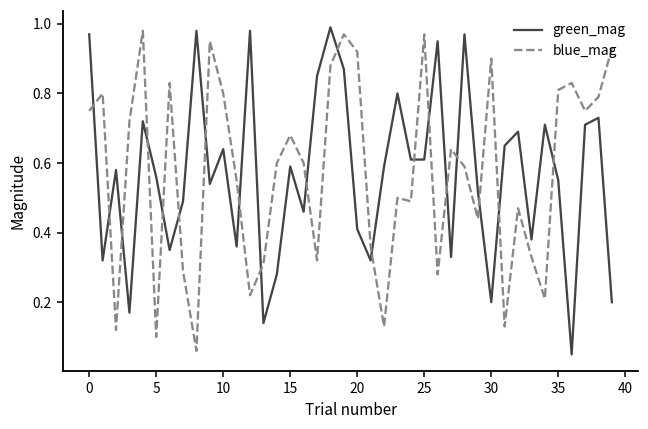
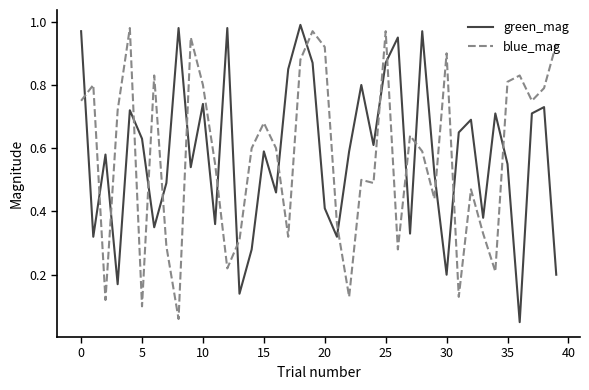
  {
    "green_mag": {
      "0": 0.97,
-     "5": 0.56,
-     "10": 0.64,
+     "5": 0.63,
+     "10": 0.74,
      "15": 0.59,
      "20": 0.41,
-     "25": 0.61,
+     "25": 0.87,
      "30": 0.20,
      "35": 0.55
    },
    "blue_mag": {
      "0": 0.75,
      "5": 0.10,
      "10": 0.80,
      "15": 0.68,
      "20": 0.92,
      "25": 0.97,
      "30": 0.90,
      "35": 0.81
    }
  }
